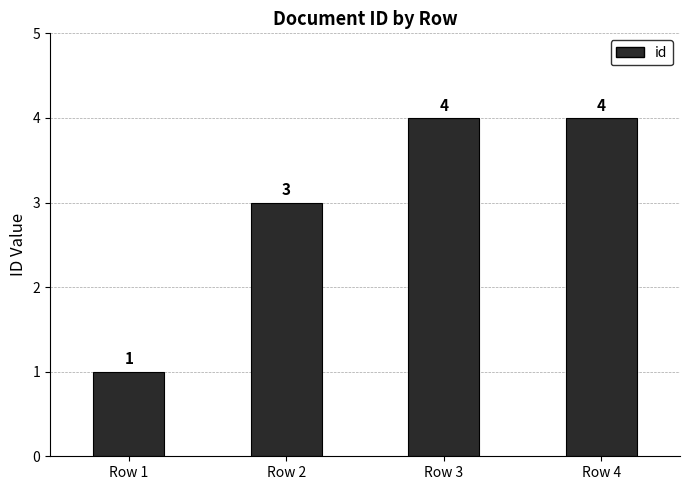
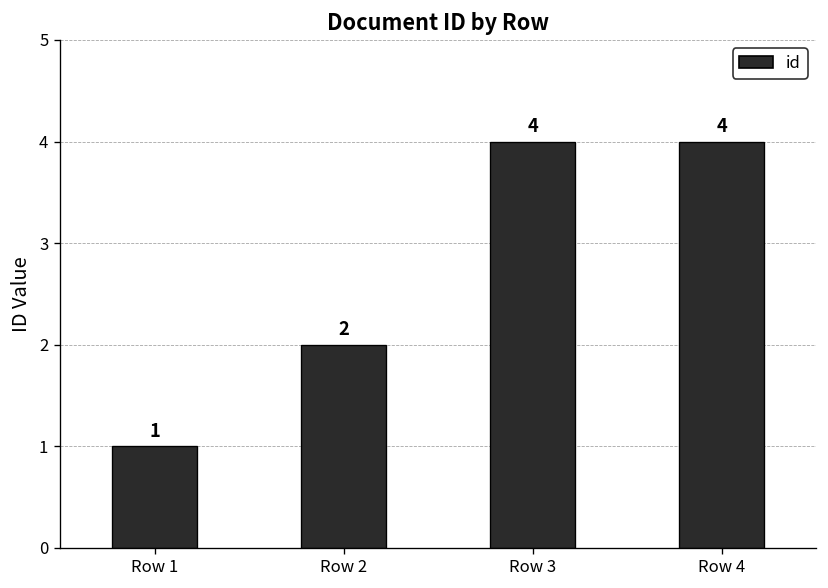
  {
    "Row 1": 1,
-   "Row 2": 3,
+   "Row 2": 2,
    "Row 3": 4,
    "Row 4": 4
  }
